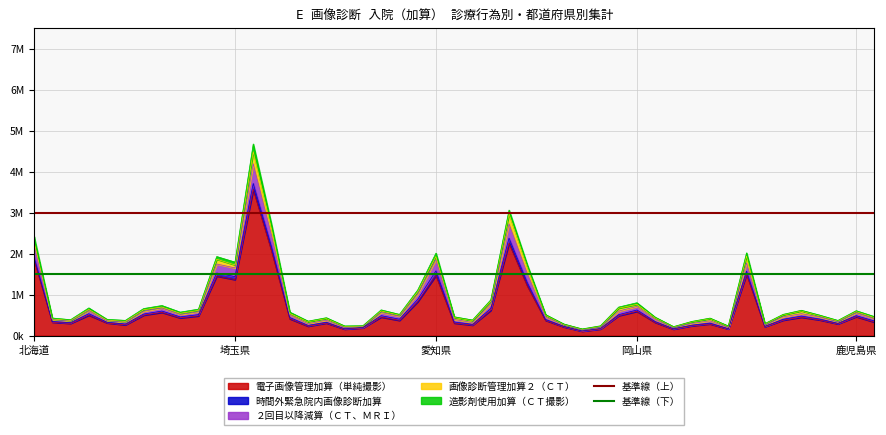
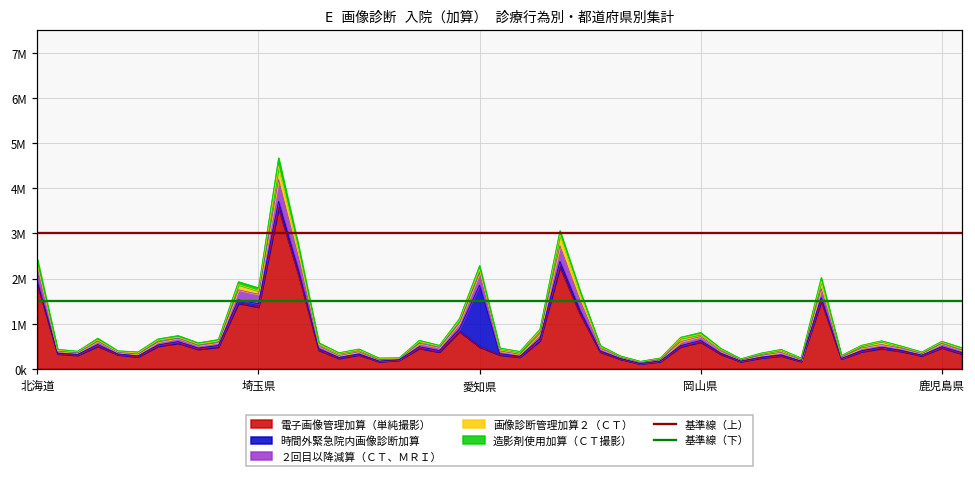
  {
    "電子画像管理加算（単純撮影）": {
-     "愛知県": 1500000
+     "愛知県": 500000
    },
    "時間外緊急院内画像診断加算": {
-     "愛知県": 100000
+     "愛知県": 1400000
    },
    "２回目以降減算（ＣＴ、ＭＲＩ）": {
      "北海道": 300000,
      "愛知県": 300000
    },
    "画像診断管理加算２（ＣＴ）": {
      "北海道": 100000,
      "愛知県": 100000
    },
    "造影剤使用加算（ＣＴ撮影）": {
      "北海道": 100000,
      "愛知県": 100000
    }
  }
